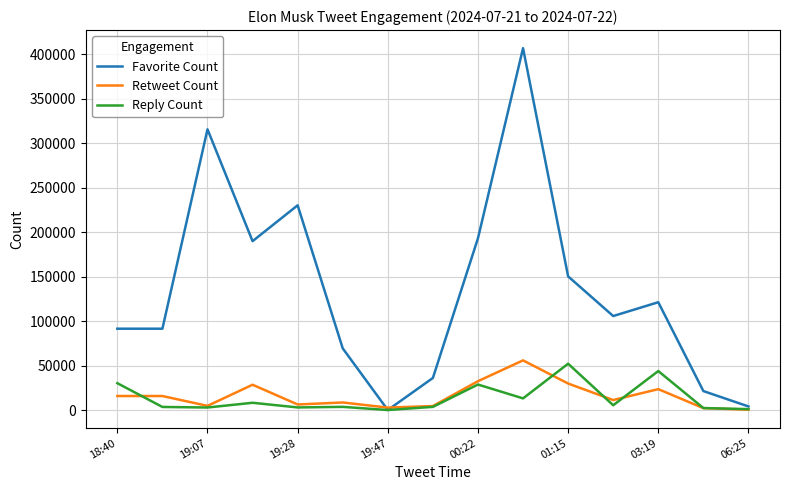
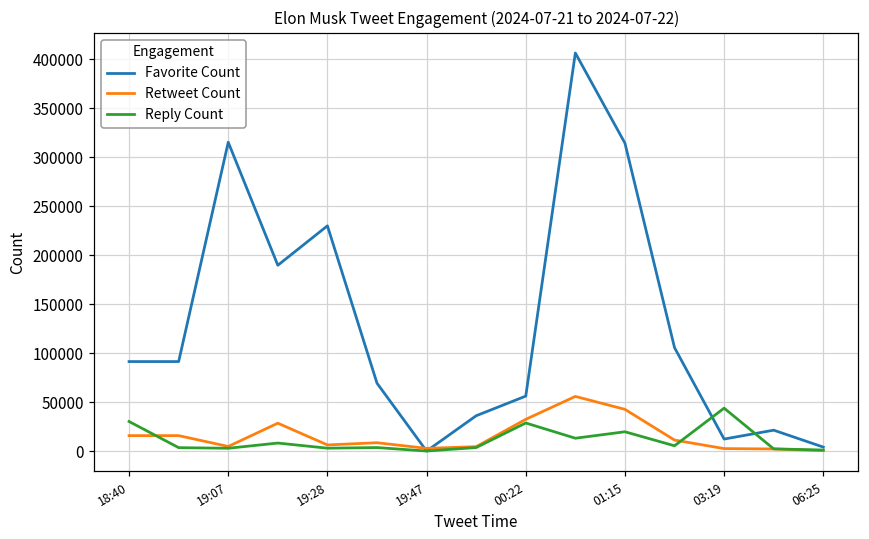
  {
    "Favorite Count": {
      "18:40": 90000,
      "19:07": 320000,
      "19:28": 230000,
-     "00:22": 190000,
-     "01:15": 150000,
-     "03:19": 120000,
+     "00:22": 60000,
+     "01:15": 310000,
+     "03:19": 10000,
      "06:25": 0
    },
    "Retweet Count": {
      "18:40": 20000,
      "19:28": 10000,
      "00:22": 30000,
-     "01:15": 30000,
-     "03:19": 20000
+     "01:15": 40000,
+     "03:19": 0
    },
    "Reply Count": {
      "18:40": 30000,
      "19:28": 0,
      "00:22": 30000,
-     "01:15": 50000,
+     "01:15": 20000,
      "03:19": 40000
    }
  }
